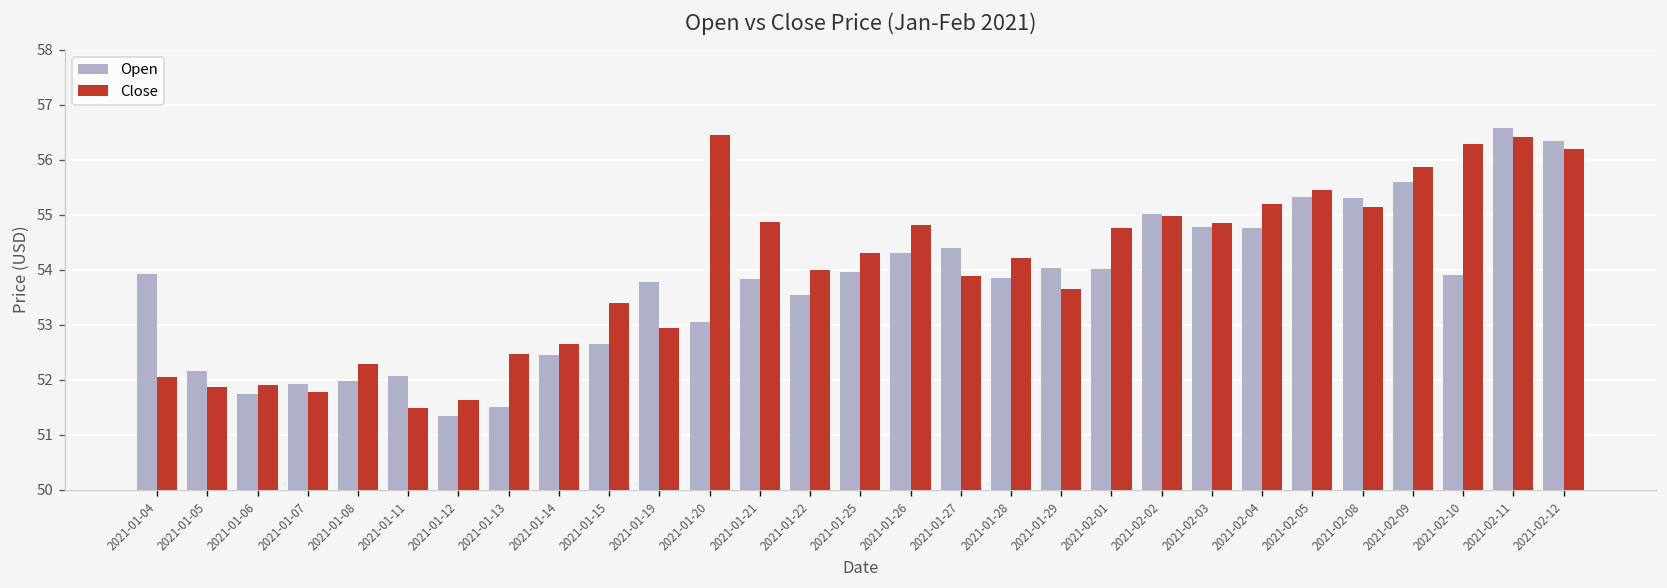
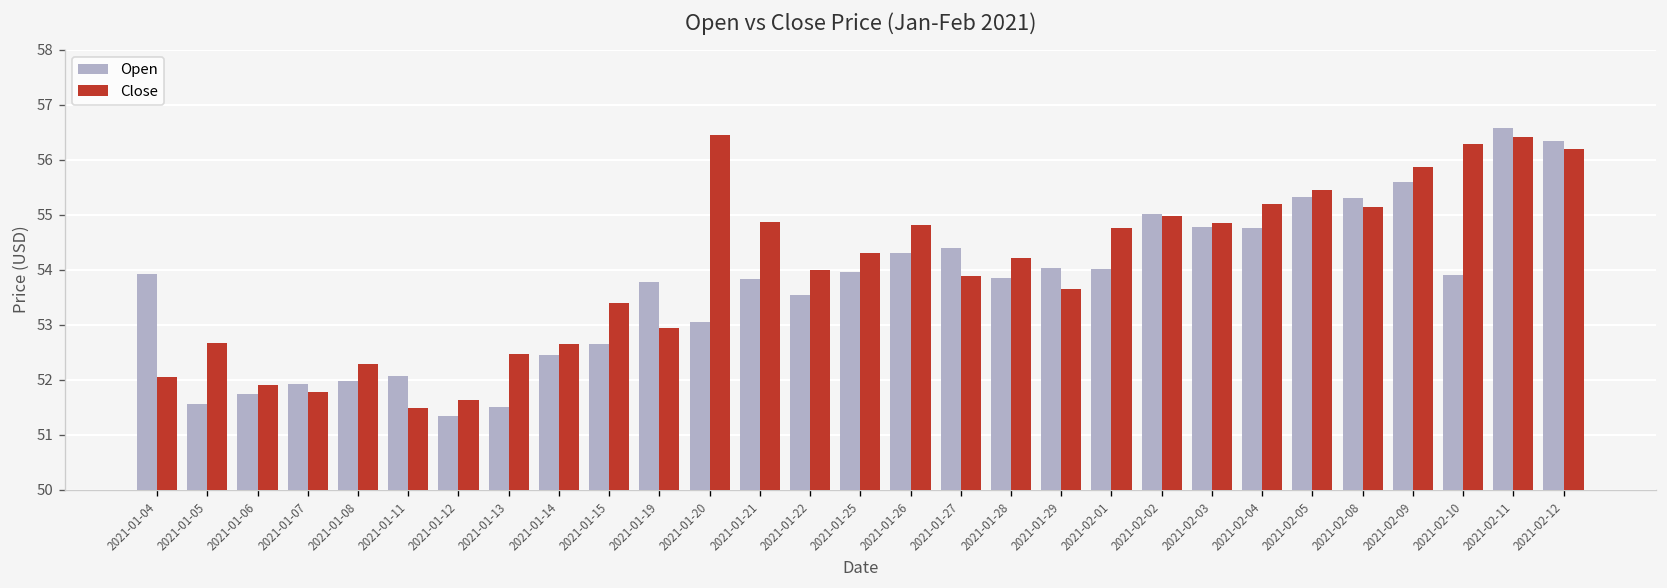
  {
    "Open": {
      "2021-01-04": 53.9,
-     "2021-01-05": 52.2,
+     "2021-01-05": 51.6,
      "2021-01-06": 51.7,
      "2021-01-07": 51.9,
      "2021-01-08": 52.0,
      "2021-01-11": 52.1,
      "2021-01-12": 51.3,
      "2021-01-13": 51.5,
      "2021-01-14": 52.5,
      "2021-01-15": 52.7,
      "2021-01-19": 53.8,
      "2021-01-20": 53.0,
      "2021-01-21": 53.8,
      "2021-01-22": 53.5,
      "2021-01-25": 54.0,
      "2021-01-26": 54.3,
      "2021-01-27": 54.4,
      "2021-01-28": 53.9,
      "2021-01-29": 54.0,
      "2021-02-01": 54.0,
      "2021-02-02": 55.0,
      "2021-02-03": 54.8,
      "2021-02-04": 54.8,
      "2021-02-05": 55.3,
      "2021-02-08": 55.3,
      "2021-02-09": 55.6,
      "2021-02-10": 53.9,
      "2021-02-11": 56.6,
      "2021-02-12": 56.3
    },
    "Close": {
      "2021-01-04": 52.1,
-     "2021-01-05": 51.9,
+     "2021-01-05": 52.7,
      "2021-01-06": 51.9,
      "2021-01-07": 51.8,
      "2021-01-08": 52.3,
      "2021-01-11": 51.5,
      "2021-01-12": 51.6,
      "2021-01-13": 52.5,
      "2021-01-14": 52.7,
      "2021-01-15": 53.4,
      "2021-01-19": 52.9,
      "2021-01-20": 56.4,
      "2021-01-21": 54.9,
      "2021-01-22": 54.0,
      "2021-01-25": 54.3,
      "2021-01-26": 54.8,
      "2021-01-27": 53.9,
      "2021-01-28": 54.2,
      "2021-01-29": 53.6,
      "2021-02-01": 54.8,
      "2021-02-02": 55.0,
      "2021-02-03": 54.8,
      "2021-02-04": 55.2,
      "2021-02-05": 55.5,
      "2021-02-08": 55.1,
      "2021-02-09": 55.9,
      "2021-02-10": 56.3,
      "2021-02-11": 56.4,
      "2021-02-12": 56.2
    }
  }
